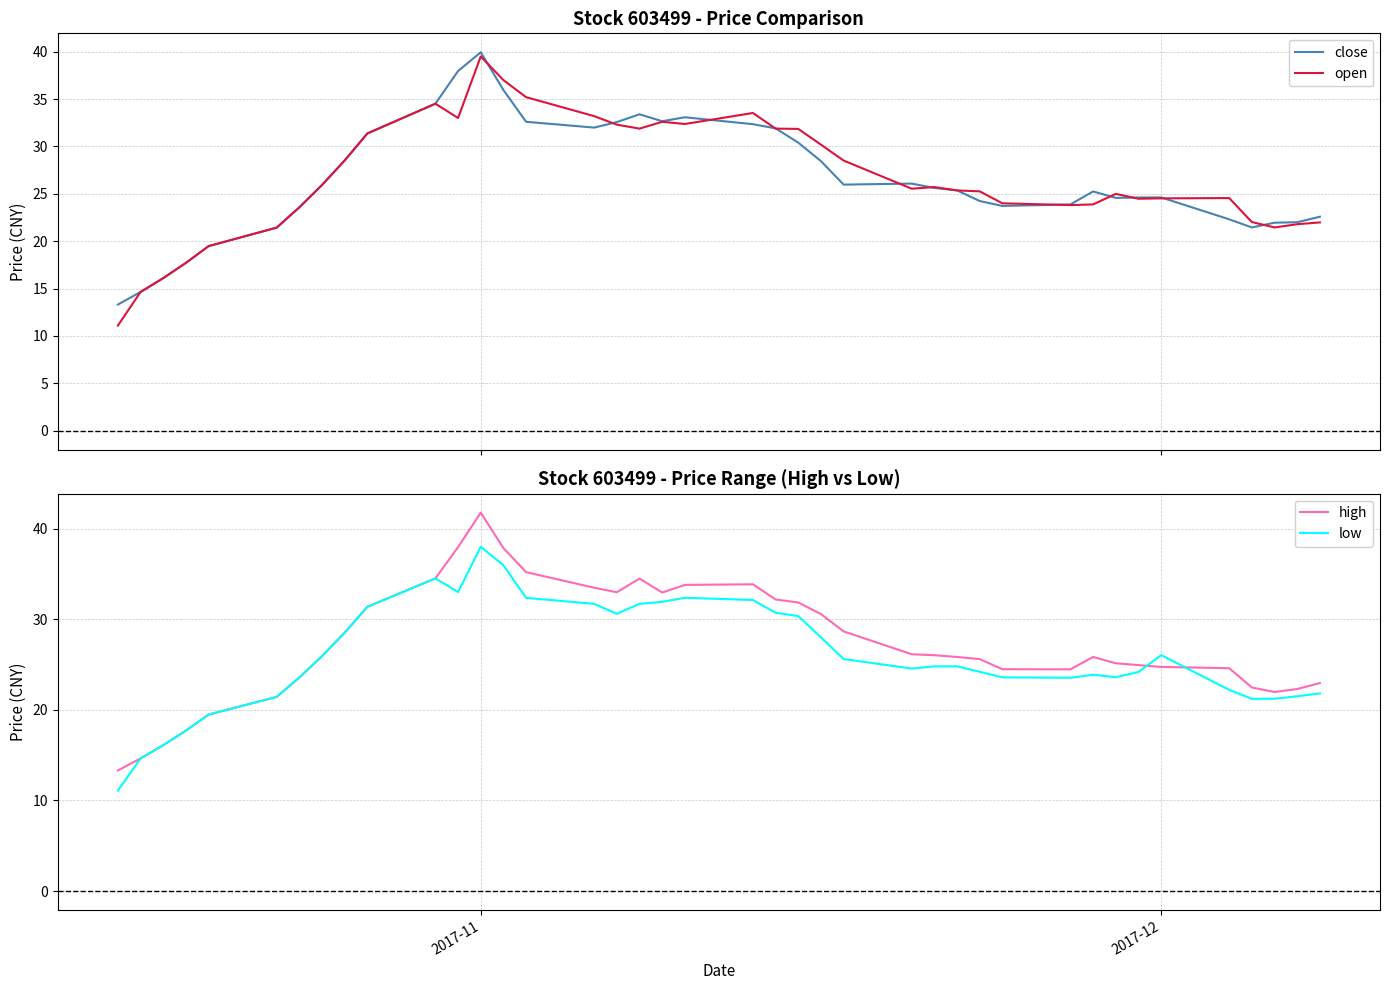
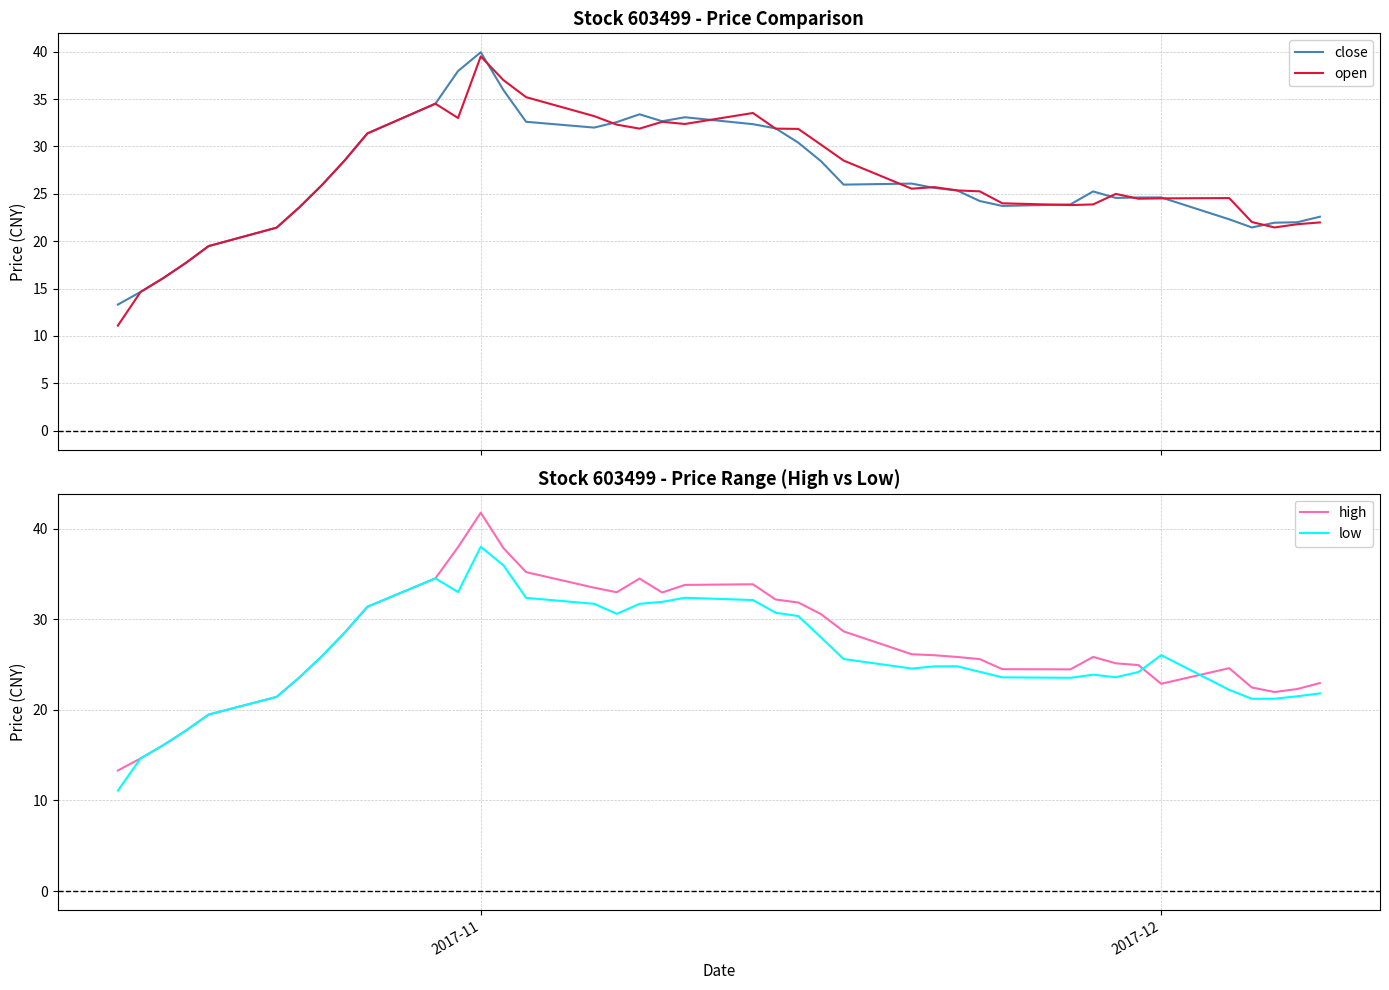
  {
    "Stock 603499 - Price Range (High vs Low)": {
      "high": {
        "2017-11": 42,
-       "2017-12": 25
+       "2017-12": 23
      },
      "low": {
        "2017-11": 38,
        "2017-12": 26
      }
    }
  }
